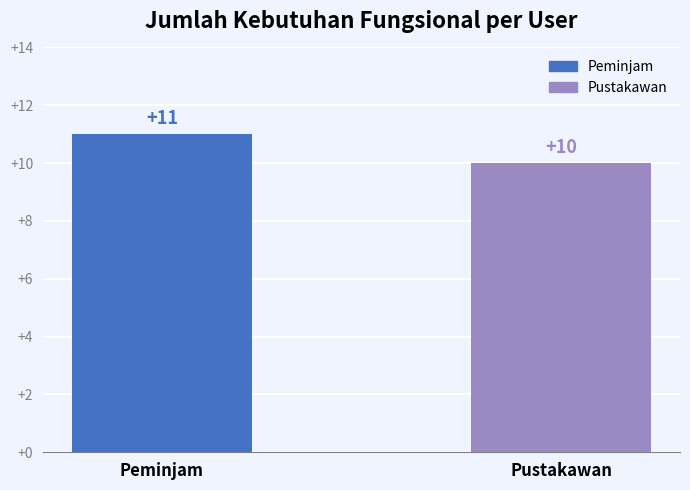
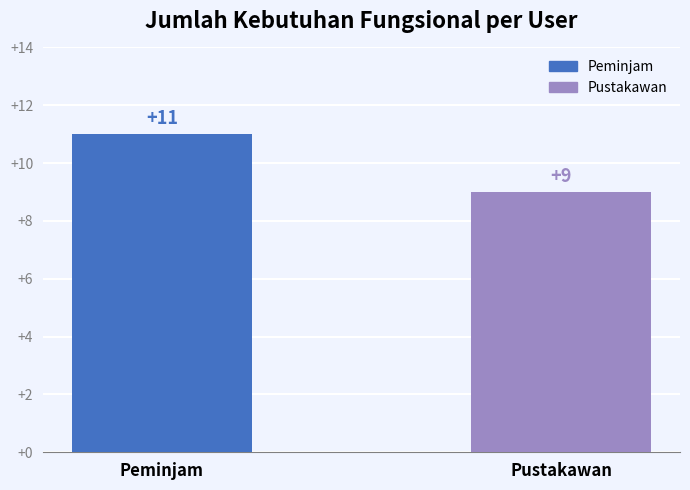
  {
    "Peminjam": "+11",
-   "Pustakawan": "+10"
+   "Pustakawan": "+9"
  }
